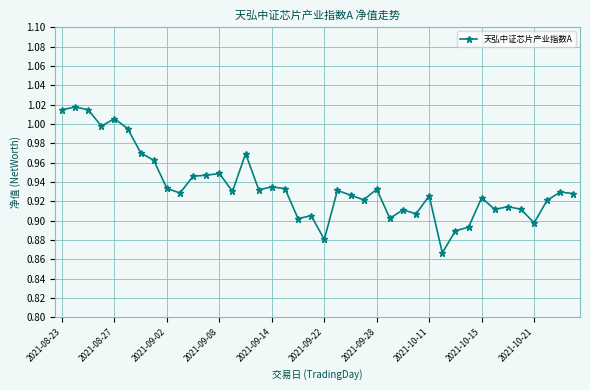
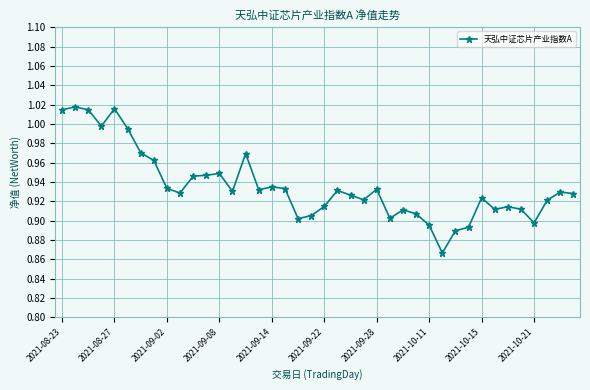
  {
    "2021-08-23": 1.01,
-   "2021-08-27": 1.01,
+   "2021-08-27": 1.02,
    "2021-09-02": 0.93,
    "2021-09-08": 0.95,
    "2021-09-14": 0.93,
-   "2021-09-22": 0.88,
+   "2021-09-22": 0.91,
    "2021-09-28": 0.93,
-   "2021-10-11": 0.93,
+   "2021-10-11": 0.90,
    "2021-10-15": 0.92,
    "2021-10-21": 0.90
  }
